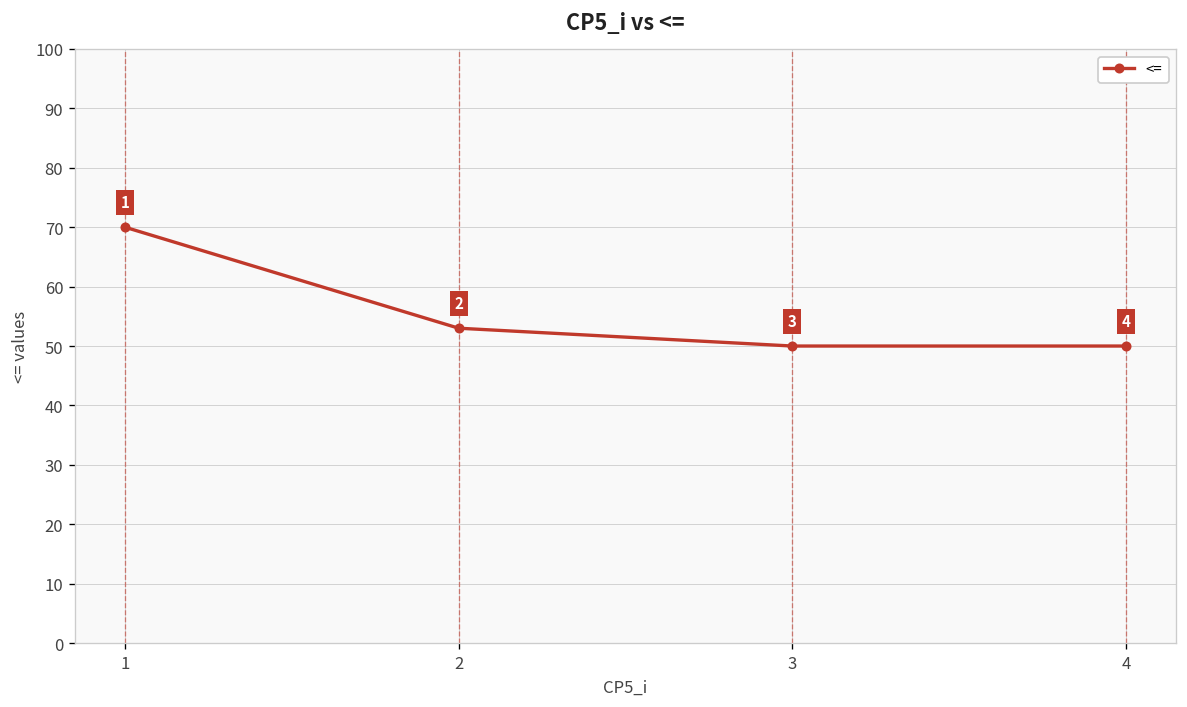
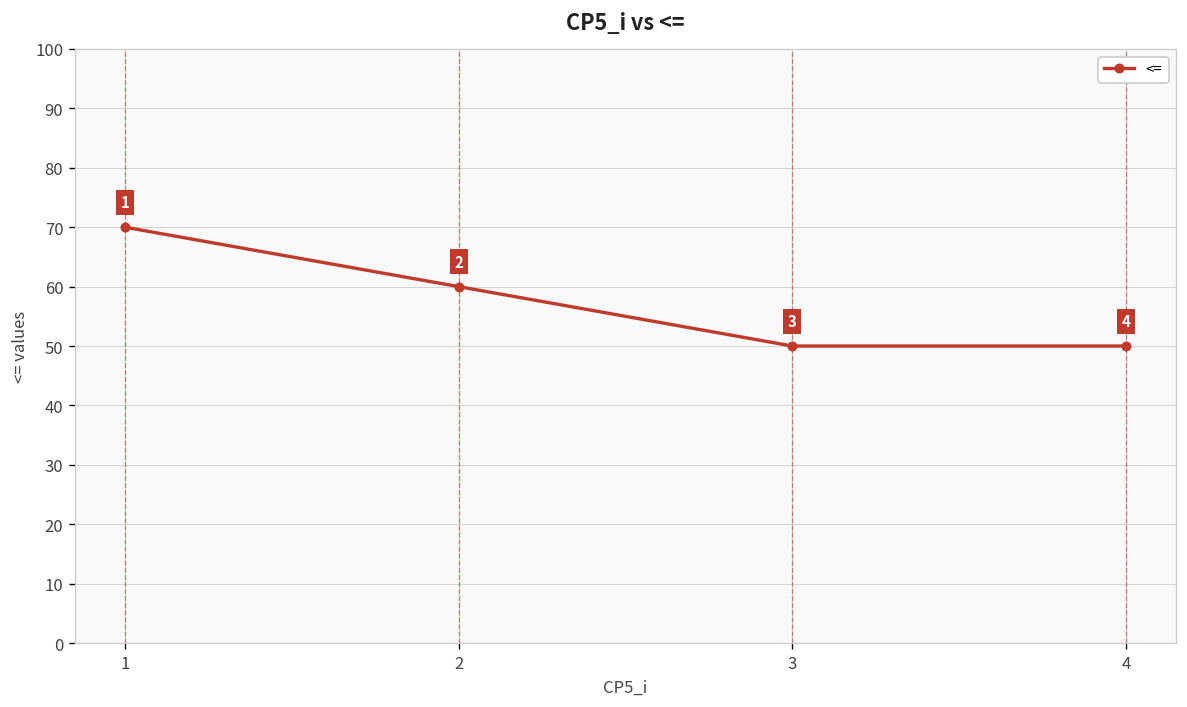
  {
-   "2": 53
+   "2": 60
  }
